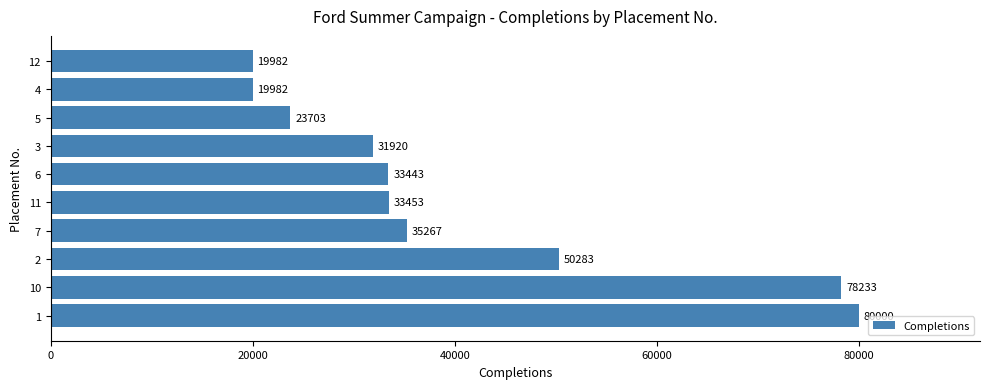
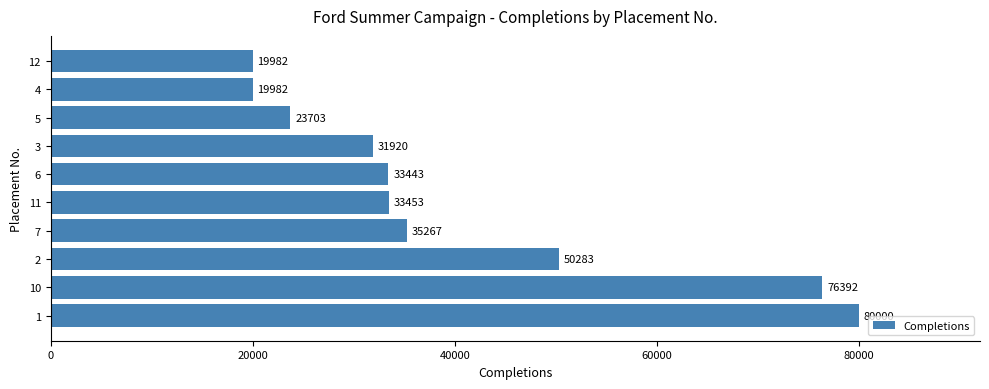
  {
    "12": 19982,
    "4": 19982,
    "5": 23703,
    "3": 31920,
    "6": 33443,
    "11": 33453,
    "7": 35267,
    "2": 50283,
-   "10": 78233
+   "10": 76392
  }
